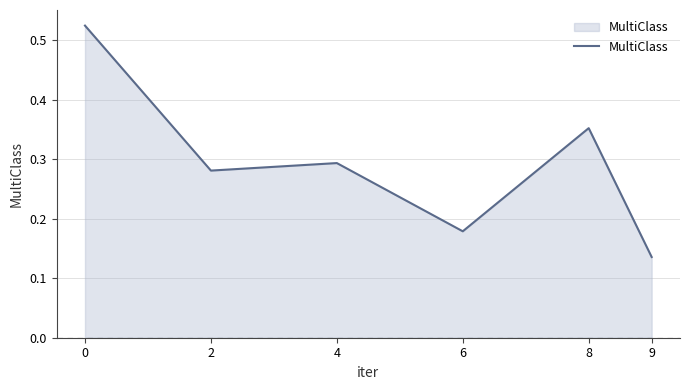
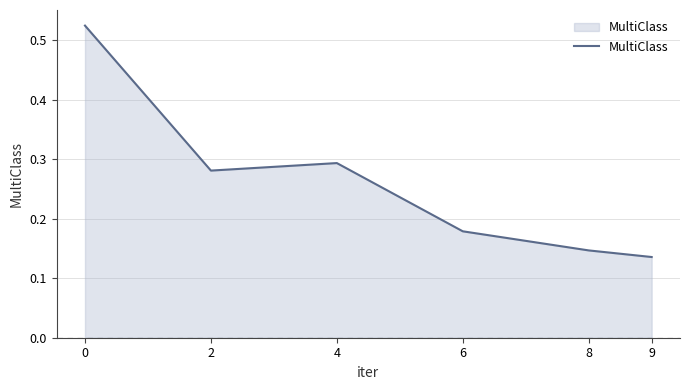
  {
    "0": 0.52,
    "2": 0.28,
    "4": 0.29,
    "6": 0.18,
-   "8": 0.35,
+   "8": 0.15,
    "9": 0.14
  }
